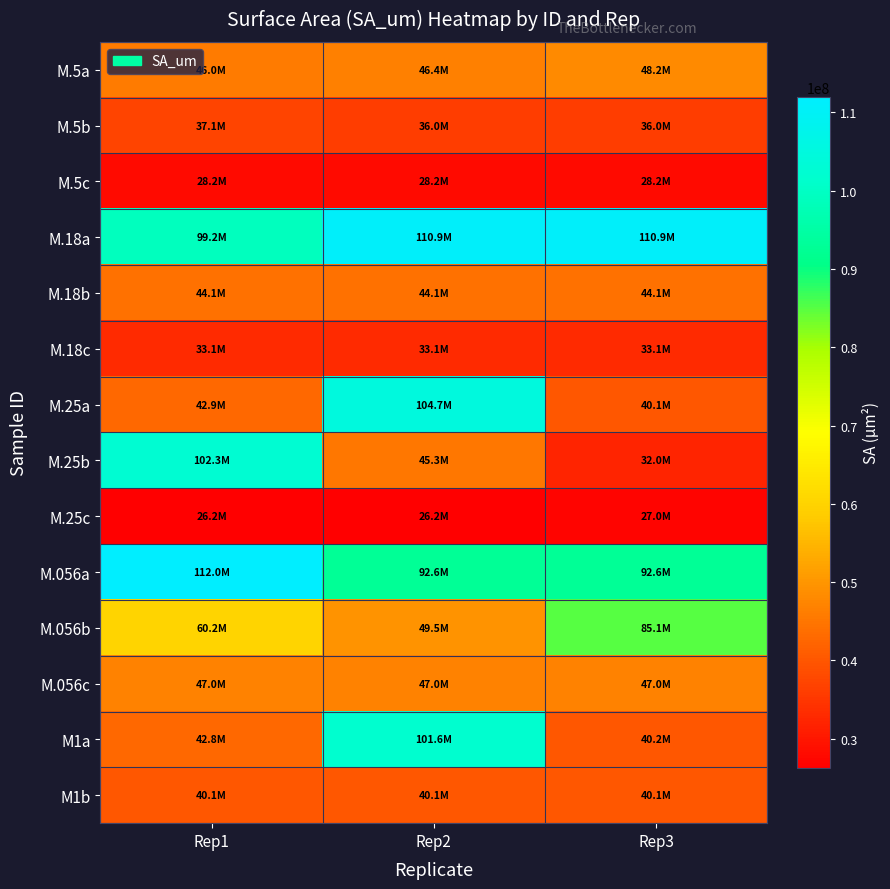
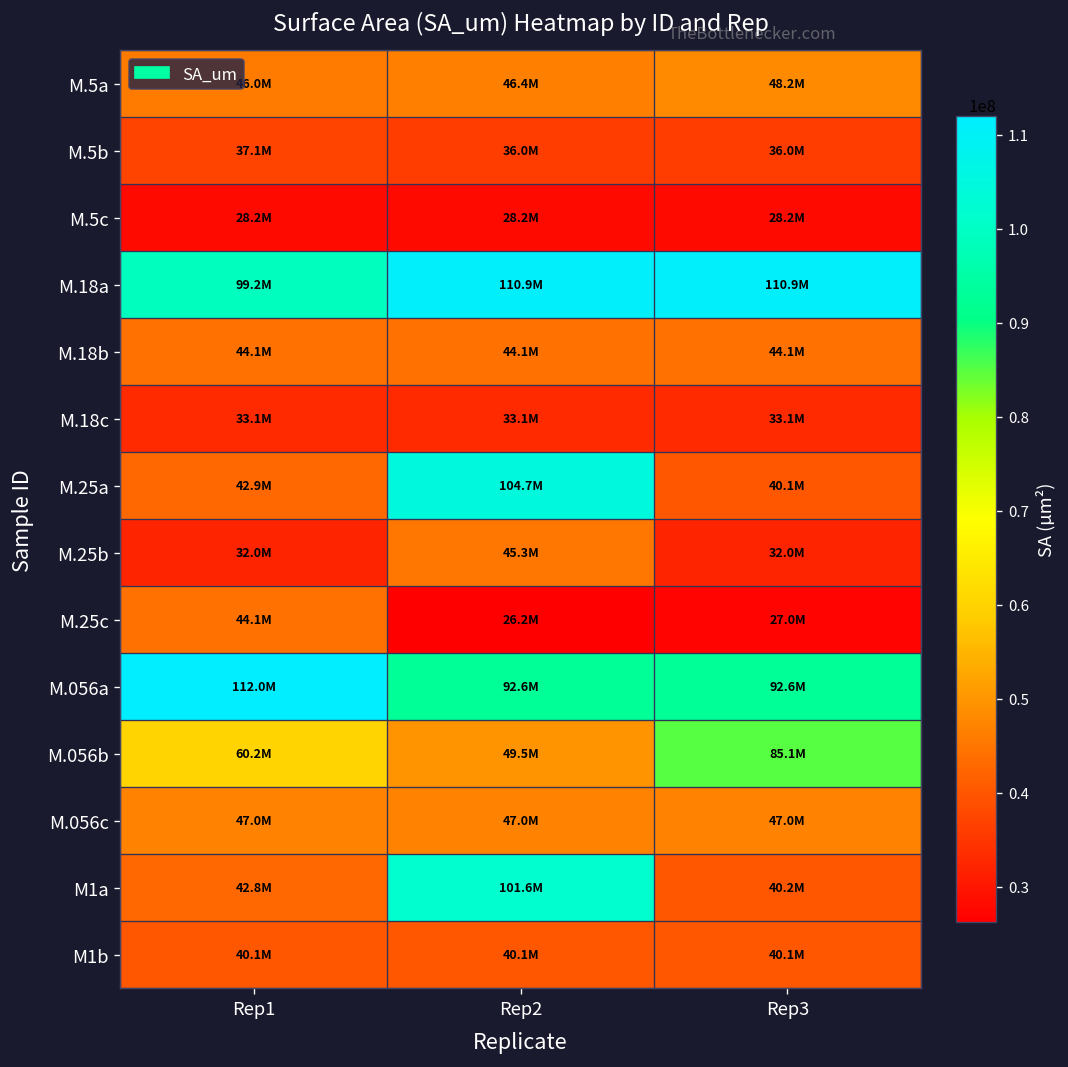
  {
    "M.5a": {
      "Rep2": "46.4M",
      "Rep3": "48.2M"
    },
    "M.5b": {
      "Rep1": "37.1M",
      "Rep2": "36.0M",
      "Rep3": "36.0M"
    },
    "M.5c": {
      "Rep1": "28.2M",
      "Rep2": "28.2M",
      "Rep3": "28.2M"
    },
    "M.18a": {
      "Rep1": "99.2M",
      "Rep2": "110.9M",
      "Rep3": "110.9M"
    },
    "M.18b": {
      "Rep1": "44.1M",
      "Rep2": "44.1M",
      "Rep3": "44.1M"
    },
    "M.18c": {
      "Rep1": "33.1M",
      "Rep2": "33.1M",
      "Rep3": "33.1M"
    },
    "M.25a": {
      "Rep1": "42.9M",
      "Rep2": "104.7M",
      "Rep3": "40.1M"
    },
    "M.25b": {
-     "Rep1": "102.3M",
+     "Rep1": "32.0M",
      "Rep2": "45.3M",
      "Rep3": "32.0M"
    },
    "M.25c": {
-     "Rep1": "26.2M",
+     "Rep1": "44.1M",
      "Rep2": "26.2M",
      "Rep3": "27.0M"
    },
    "M.056a": {
      "Rep1": "112.0M",
      "Rep2": "92.6M",
      "Rep3": "92.6M"
    },
    "M.056b": {
      "Rep1": "60.2M",
      "Rep2": "49.5M",
      "Rep3": "85.1M"
    },
    "M.056c": {
      "Rep1": "47.0M",
      "Rep2": "47.0M",
      "Rep3": "47.0M"
    },
    "M1a": {
      "Rep1": "42.8M",
      "Rep2": "101.6M",
      "Rep3": "40.2M"
    },
    "M1b": {
      "Rep1": "40.1M",
      "Rep2": "40.1M",
      "Rep3": "40.1M"
    }
  }
